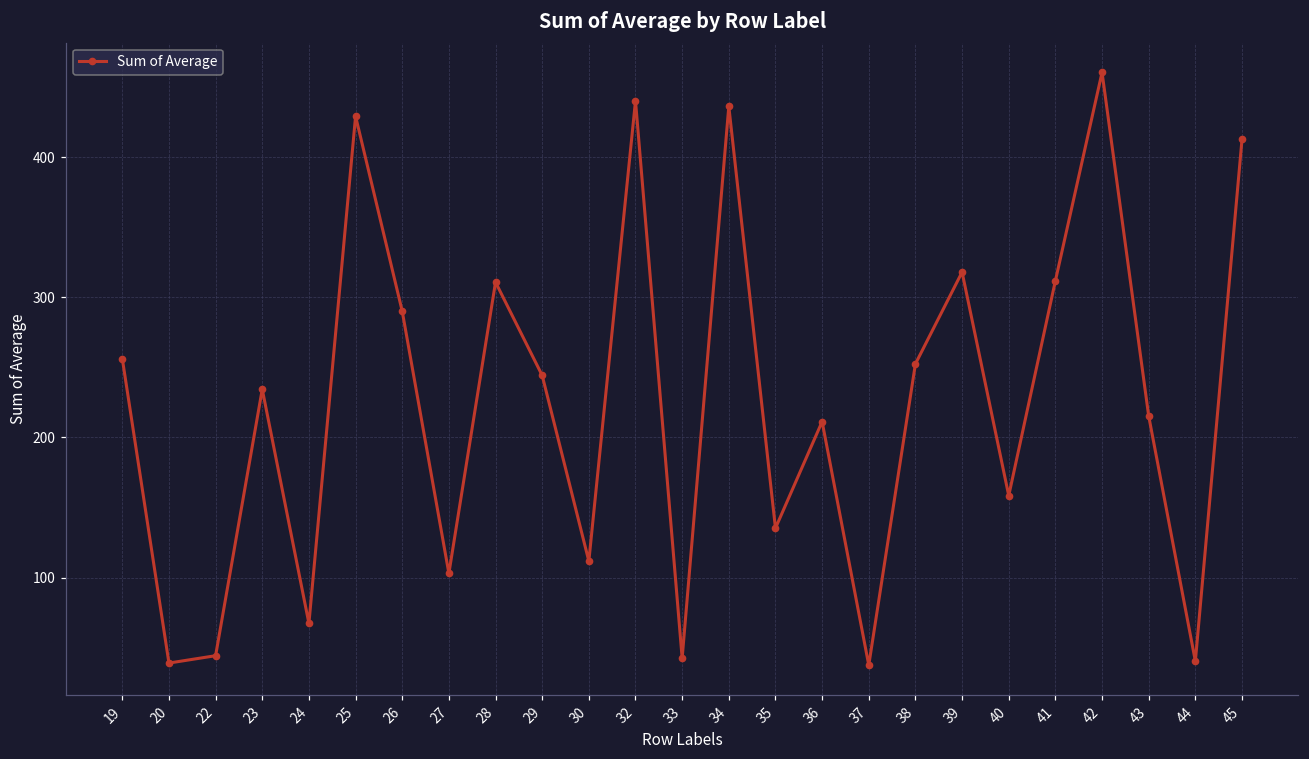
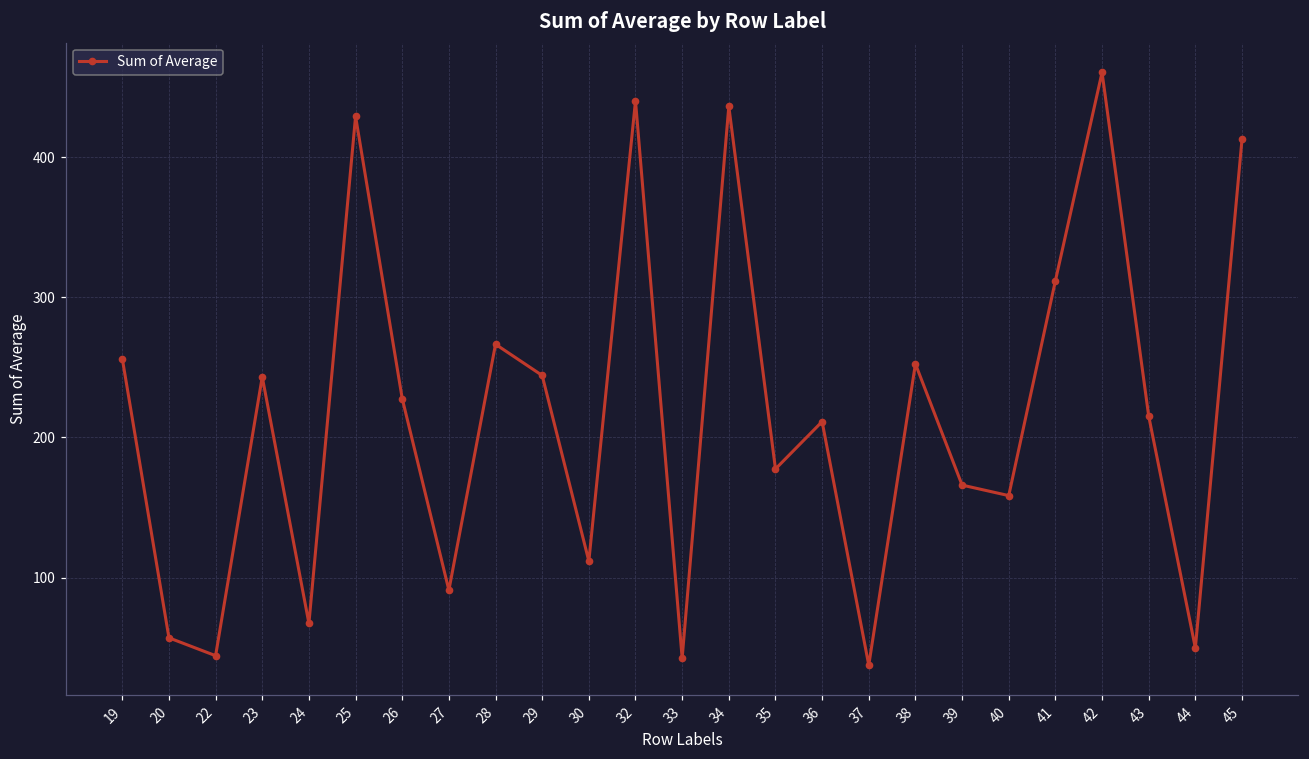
  {
    "19": 256,
-   "20": 39,
+   "20": 57,
    "22": 44,
-   "23": 234,
+   "23": 243,
    "24": 67,
    "25": 429,
-   "26": 290,
-   "27": 103,
-   "28": 311,
+   "26": 228,
+   "27": 91,
+   "28": 267,
    "29": 244,
    "30": 112,
    "32": 440,
    "33": 43,
    "34": 436,
-   "35": 135,
+   "35": 178,
    "36": 211,
    "37": 38,
    "38": 253,
-   "39": 318,
+   "39": 166,
    "40": 159,
    "41": 312,
    "42": 461,
    "43": 215,
-   "44": 40,
+   "44": 50,
    "45": 413
  }
